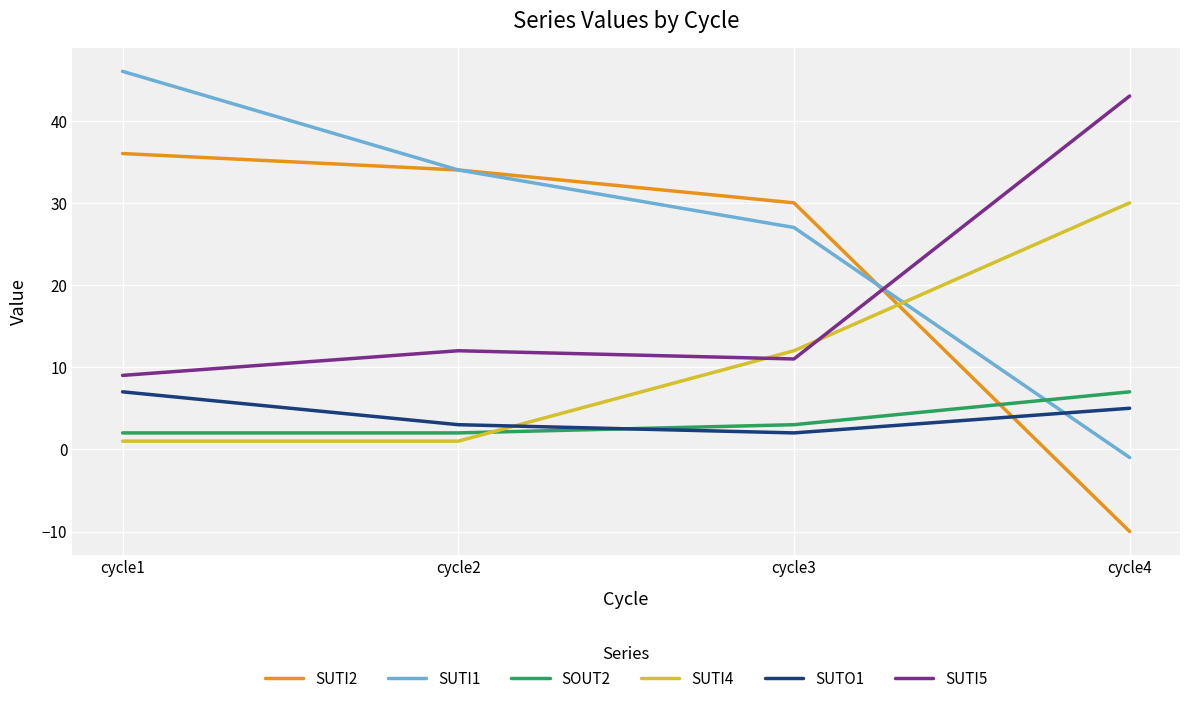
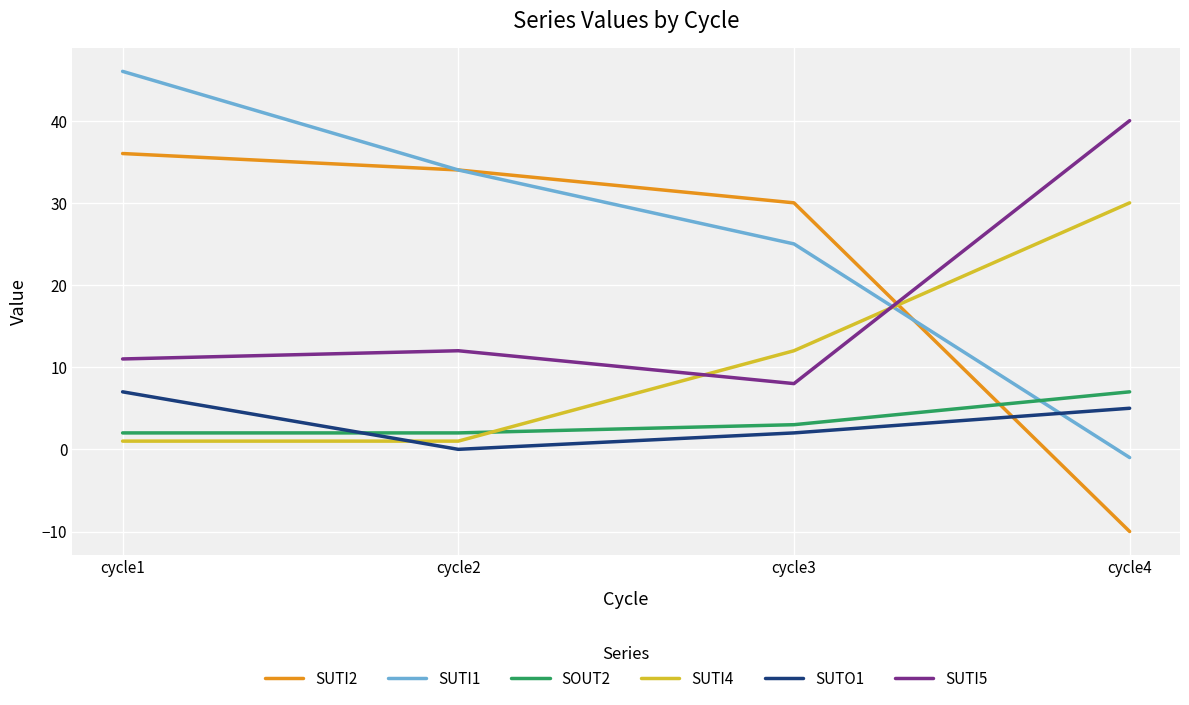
  {
    "SUTI1": {
      "cycle1": 46,
-     "cycle3": 27,
+     "cycle3": 25,
      "cycle4": -1
    },
    "SOUT2": {
      "cycle1": 2,
      "cycle2": 2,
      "cycle3": 3,
      "cycle4": 7
    },
    "SUTO1": {
      "cycle1": 7,
-     "cycle2": 3,
+     "cycle2": 0,
      "cycle3": 2,
      "cycle4": 5
    },
    "SUTI5": {
-     "cycle1": 9,
+     "cycle1": 11,
      "cycle2": 12,
-     "cycle3": 11,
-     "cycle4": 43
+     "cycle3": 8,
+     "cycle4": 40
    }
  }
